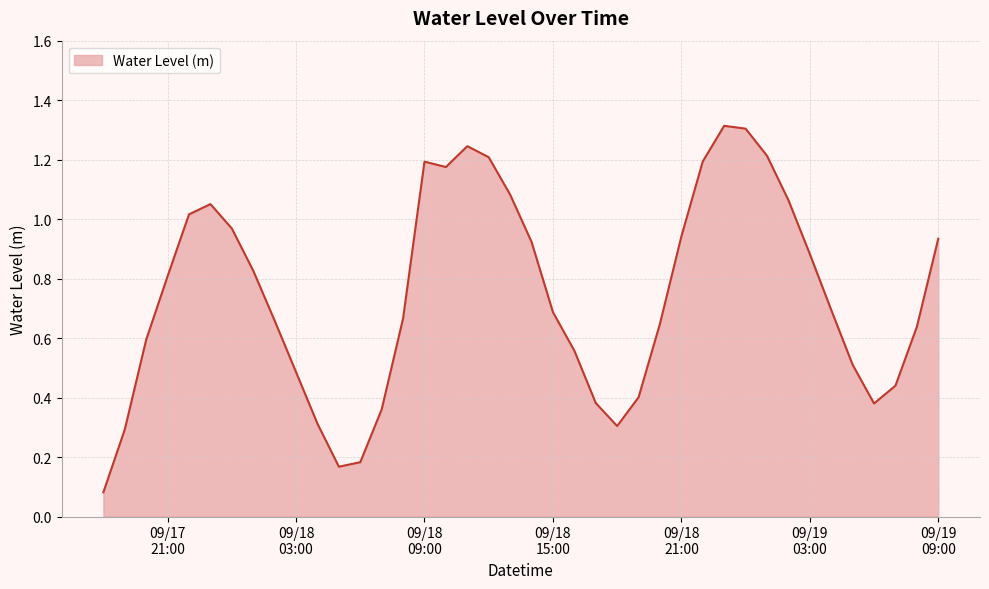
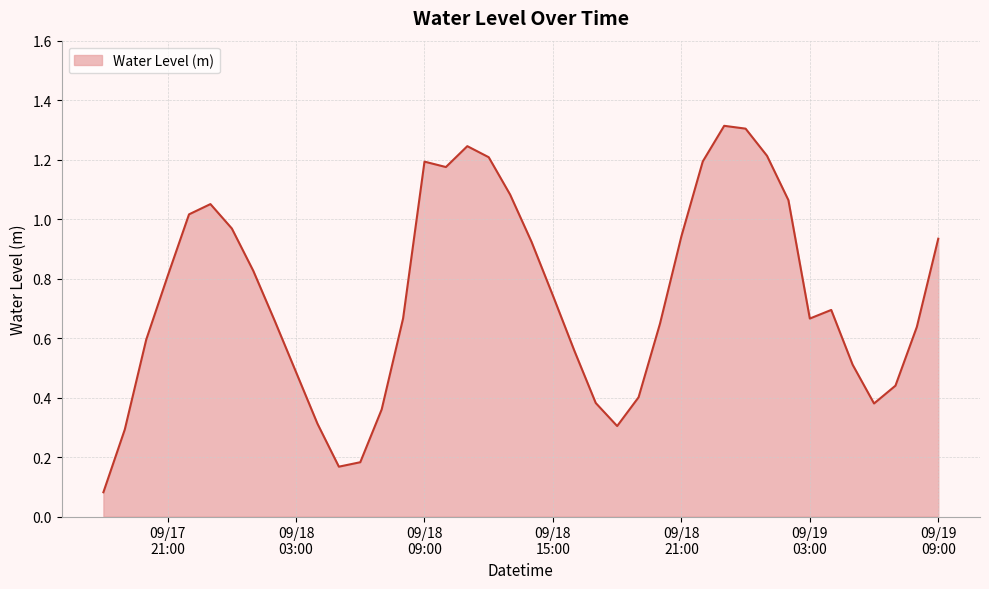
  {
    "09/17 21:00": 0.81,
    "09/18 03:00": 0.49,
    "09/18 09:00": 1.19,
-   "09/18 15:00": 0.69,
+   "09/18 15:00": 0.74,
    "09/18 21:00": 0.94,
-   "09/19 03:00": 0.88,
+   "09/19 03:00": 0.67,
    "09/19 09:00": 0.93
  }
